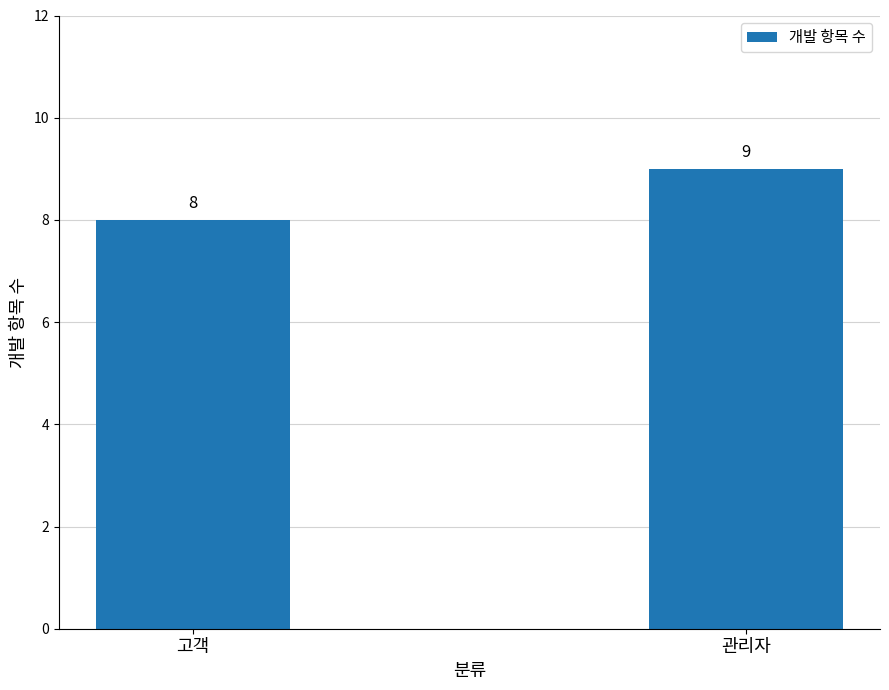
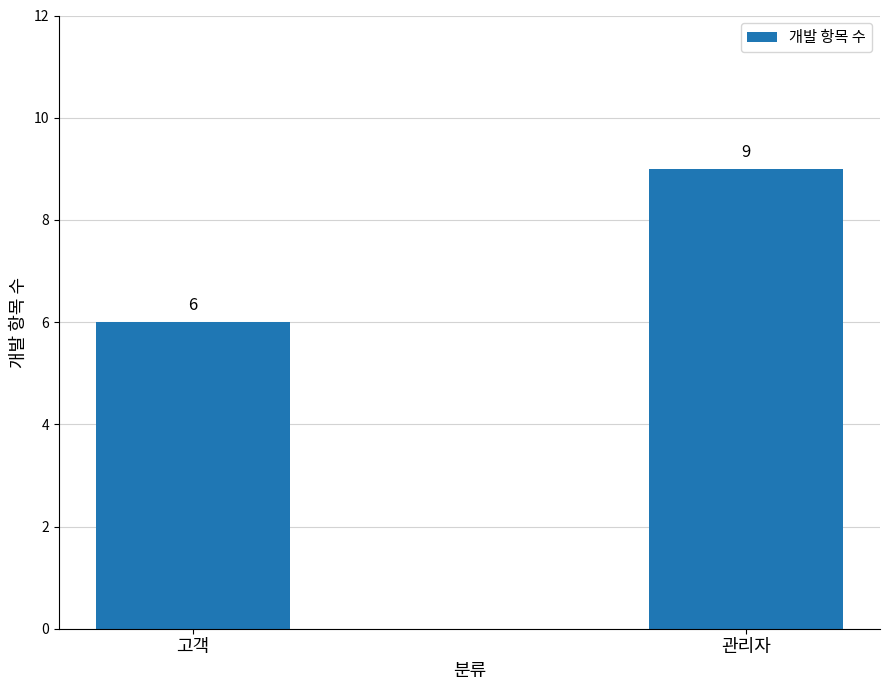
  {
-   "고객": 8,
+   "고객": 6,
    "관리자": 9
  }
